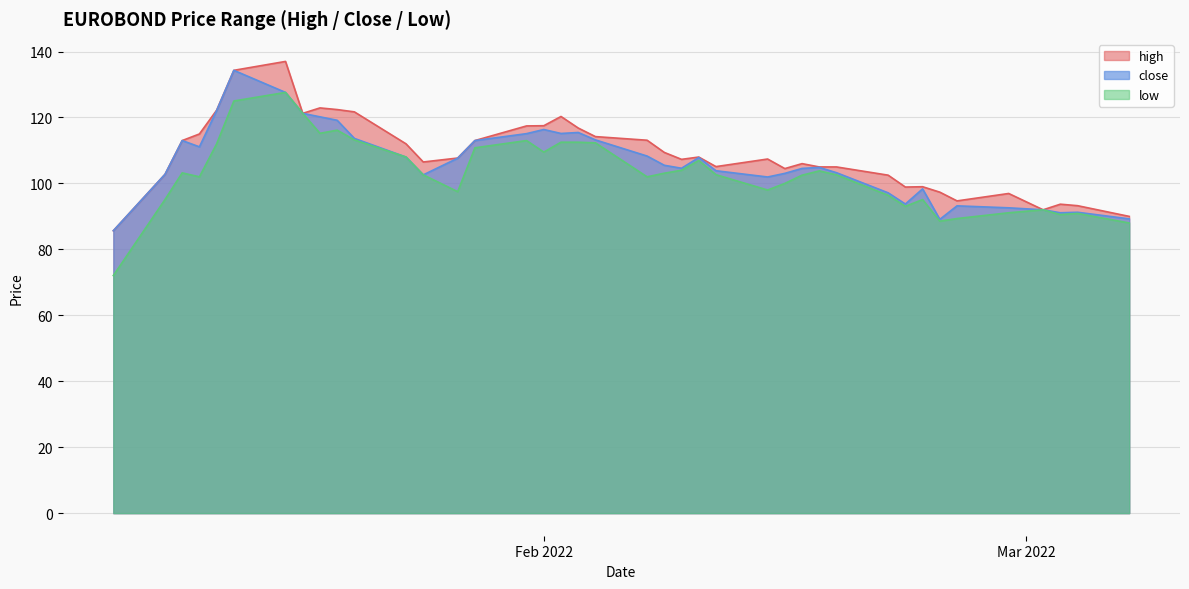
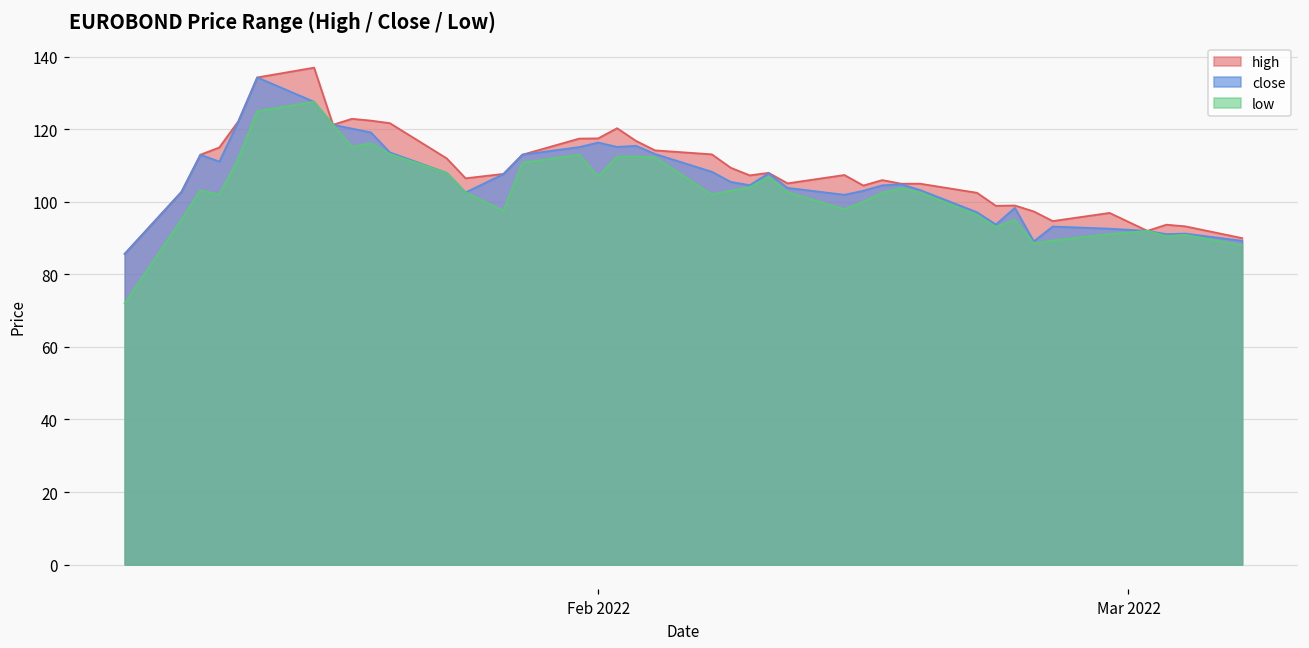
  {
    "high": {
      "Feb 2022": 118
    },
    "close": {
      "Feb 2022": 116
    },
    "low": {
-     "Feb 2022": 110
+     "Feb 2022": 107
    }
  }
